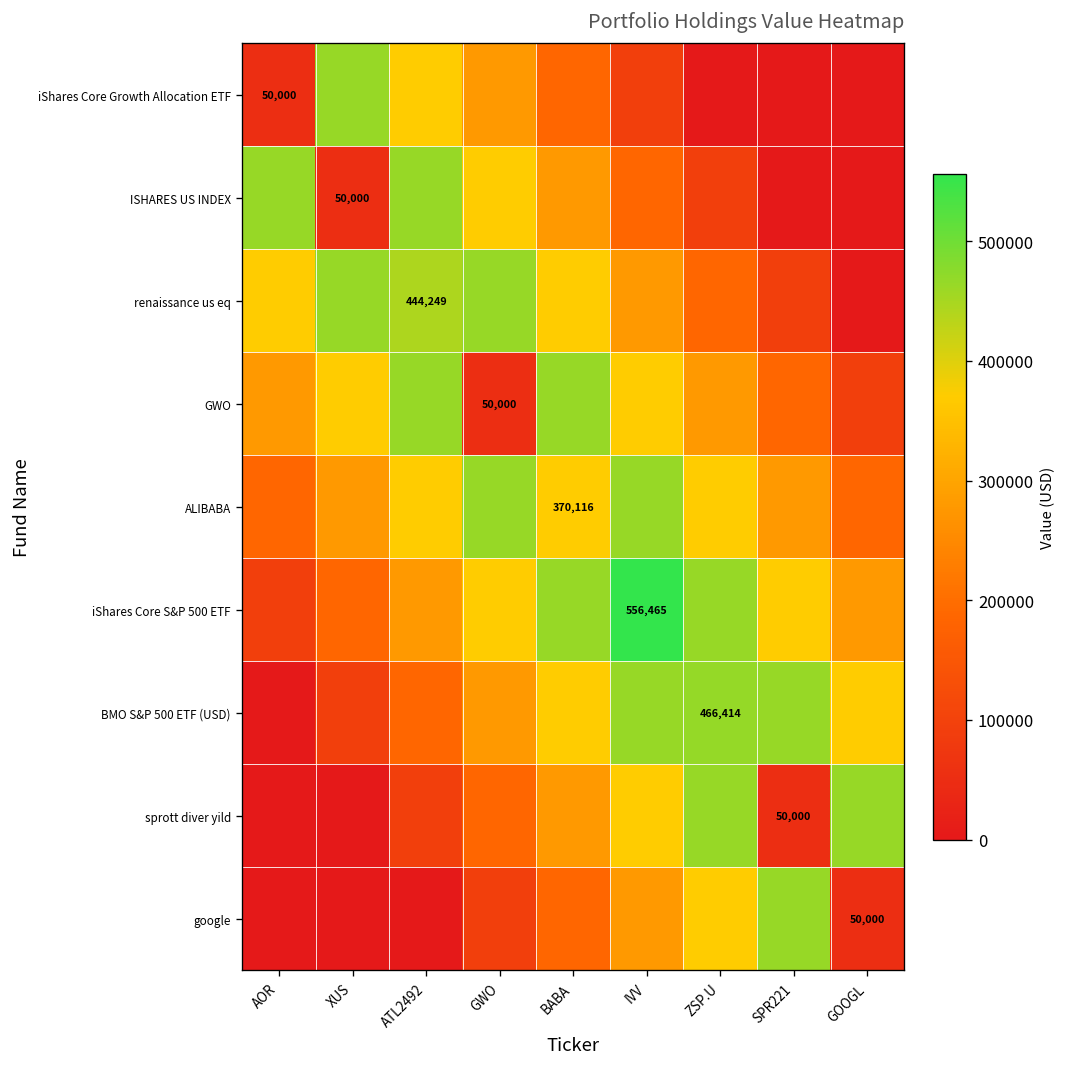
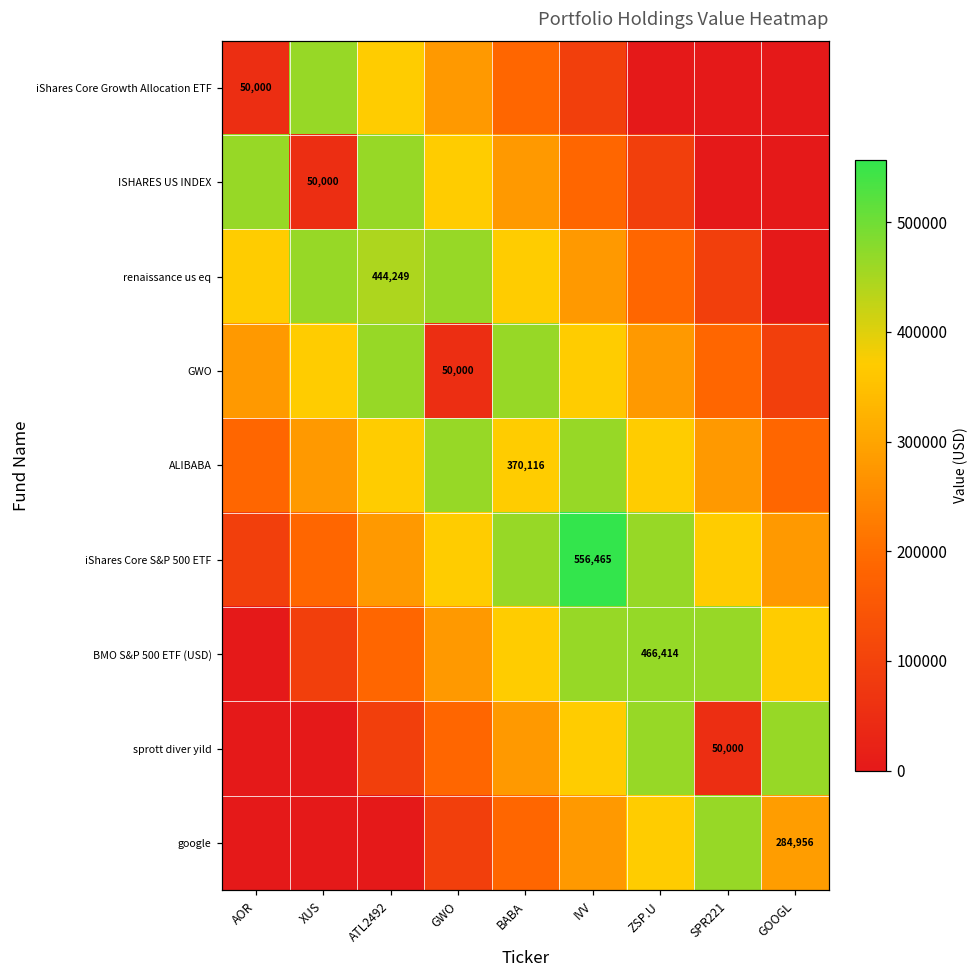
  {
    "iShares Core Growth Allocation ETF": {
      "AOR": "50,000"
    },
    "ISHARES US INDEX": {
      "XUS": "50,000"
    },
    "renaissance us eq": {
      "ATL2492": "444,249"
    },
    "GWO": {
      "GWO": "50,000"
    },
    "ALIBABA": {
      "BABA": "370,116"
    },
    "iShares Core S&P 500 ETF": {
      "IVV": "556,465"
    },
    "BMO S&P 500 ETF (USD)": {
      "ZSP.U": "466,414"
    },
    "sprott diver yild": {
      "SPR221": "50,000"
    },
    "google": {
-     "GOOGL": "50,000"
+     "GOOGL": "284,956"
    }
  }
